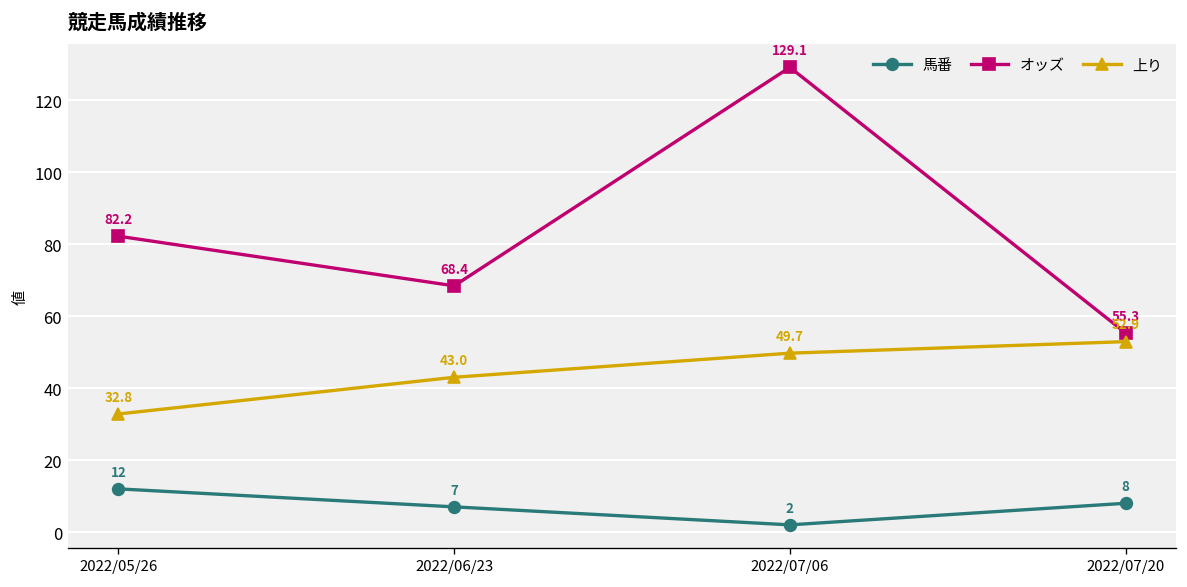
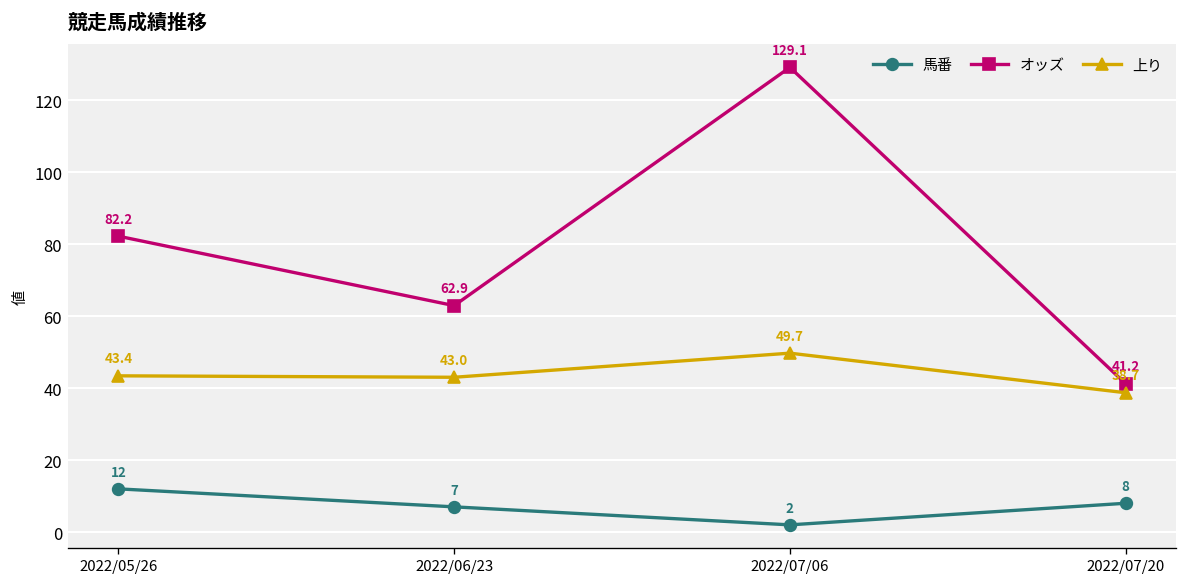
  {
    "馬番": {
      "2022/05/26": 12,
      "2022/06/23": 7,
      "2022/07/06": 2,
      "2022/07/20": 8
    },
    "オッズ": {
      "2022/05/26": 82.2,
-     "2022/06/23": 68.4,
+     "2022/06/23": 62.9,
      "2022/07/06": 129.1,
-     "2022/07/20": 55.3
+     "2022/07/20": 41.2
    },
    "上り": {
-     "2022/05/26": 32.8,
+     "2022/05/26": 43.4,
      "2022/06/23": 43.0,
      "2022/07/06": 49.7,
-     "2022/07/20": 52.9
+     "2022/07/20": 38.7
    }
  }
